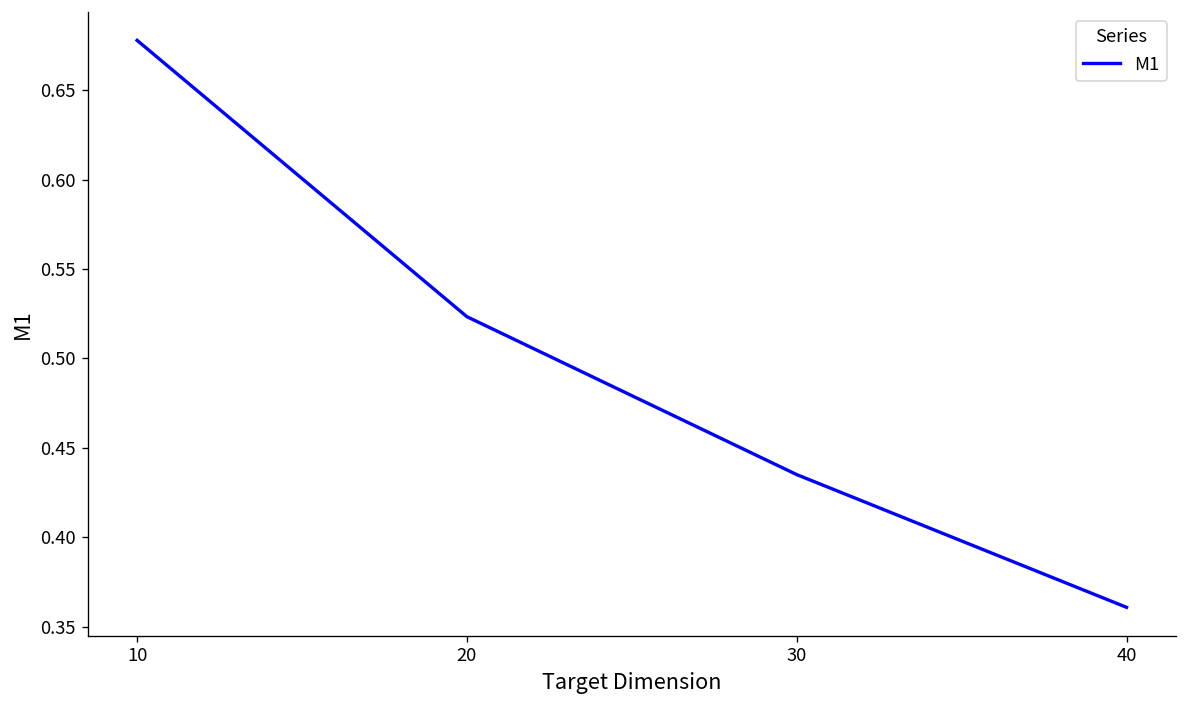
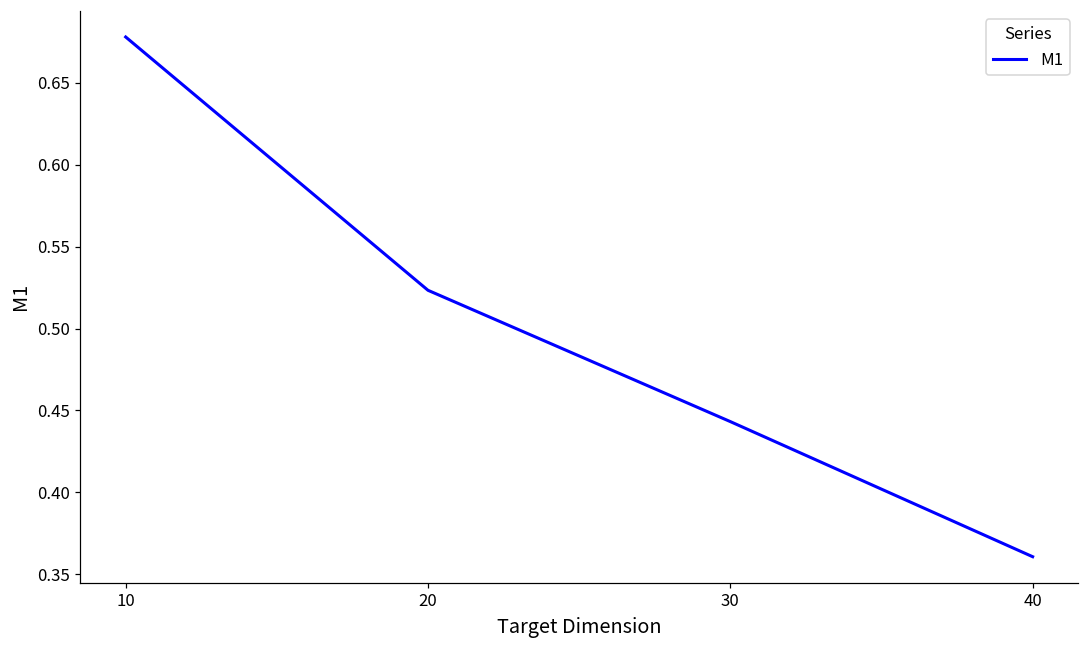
  {
    "10": 0.678,
    "20": 0.523,
-   "30": 0.435,
+   "30": 0.443,
    "40": 0.361
  }
